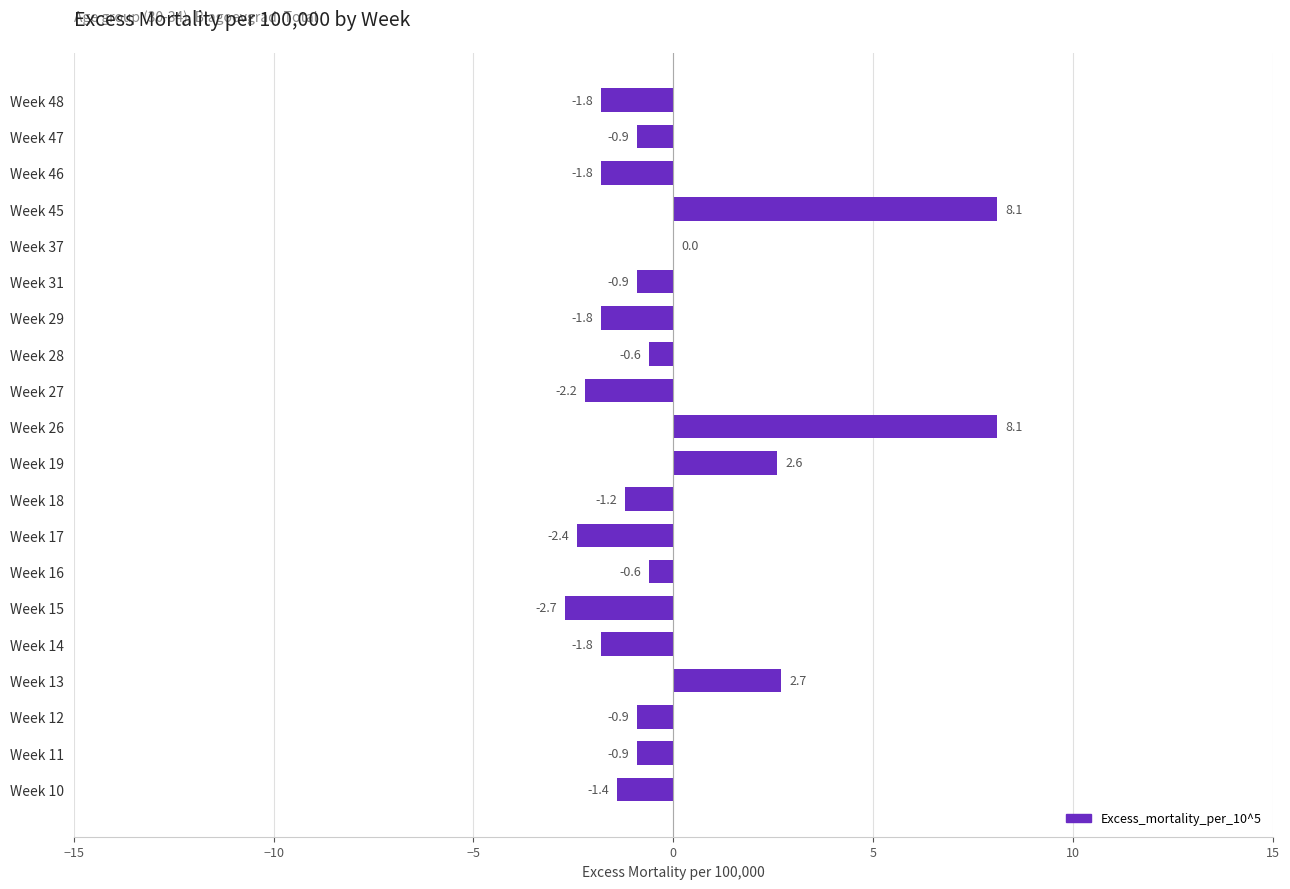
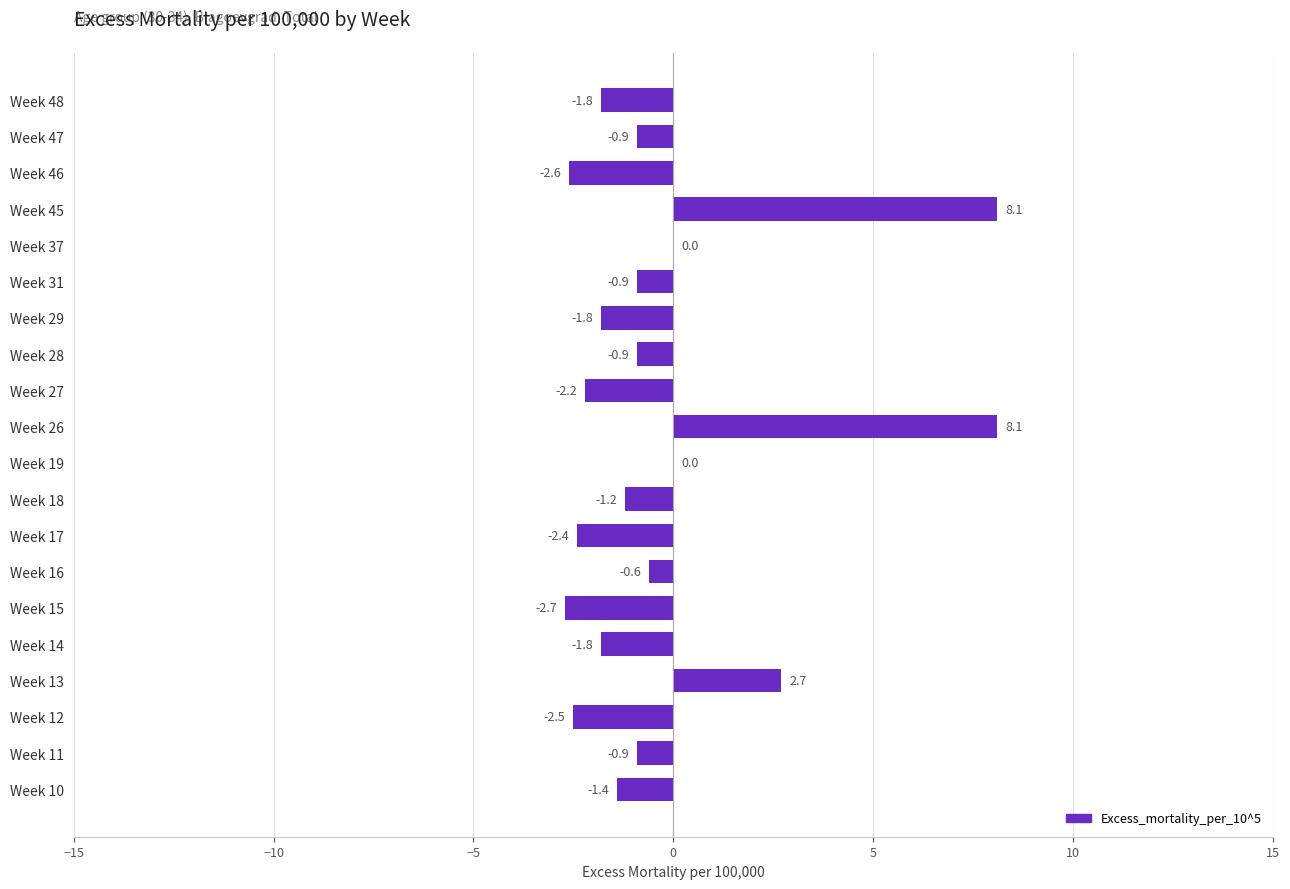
  {
    "Week 48": -1.8,
    "Week 47": -0.9,
-   "Week 46": -1.8,
+   "Week 46": -2.6,
    "Week 45": 8.1,
    "Week 37": 0.0,
    "Week 31": -0.9,
    "Week 29": -1.8,
-   "Week 28": -0.6,
+   "Week 28": -0.9,
    "Week 27": -2.2,
    "Week 26": 8.1,
-   "Week 19": 2.6,
+   "Week 19": 0.0,
    "Week 18": -1.2,
    "Week 17": -2.4,
    "Week 16": -0.6,
    "Week 15": -2.7,
    "Week 14": -1.8,
    "Week 13": 2.7,
-   "Week 12": -0.9,
+   "Week 12": -2.5,
    "Week 11": -0.9,
    "Week 10": -1.4
  }
